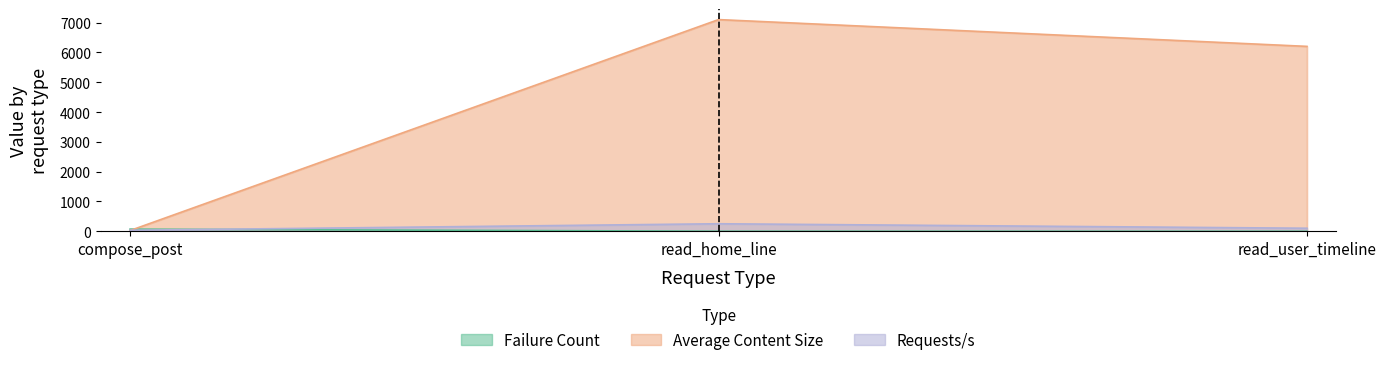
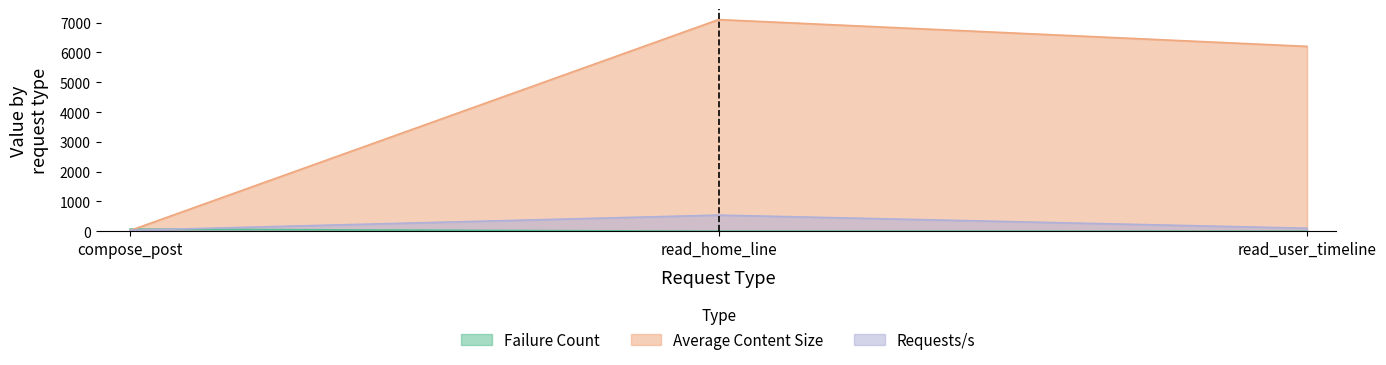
  {
    "Failure Count": {
      "read_home_line": 0,
      "read_user_timeline": 0
    },
    "Average Content Size": {
      "read_home_line": 7100,
      "read_user_timeline": 6200
    },
    "Requests/s": {
-     "read_home_line": 300,
+     "read_home_line": 500,
      "read_user_timeline": 100
    }
  }
